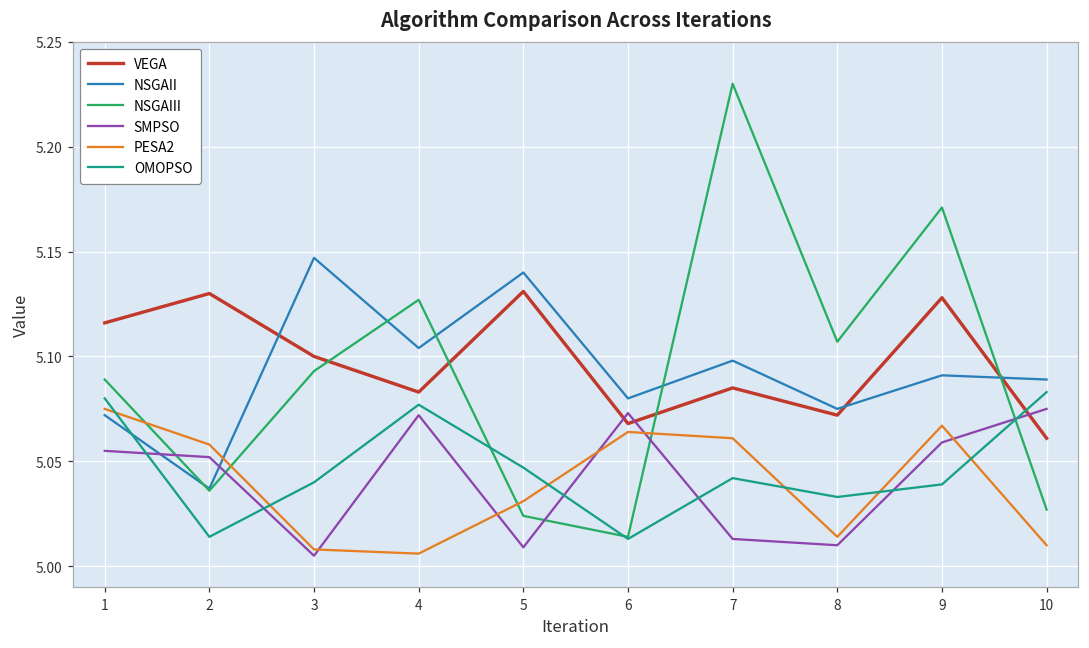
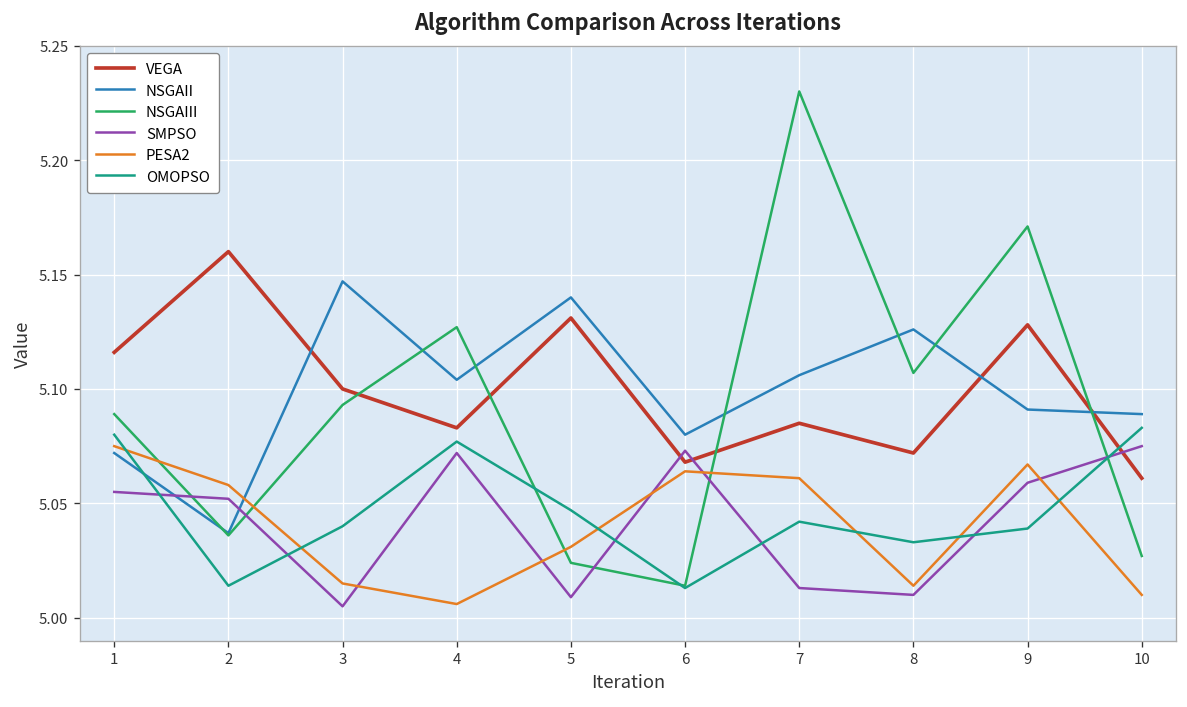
  {
    "VEGA": {
      "1": 5.116,
-     "2": 5.13,
+     "2": 5.16,
      "3": 5.10,
      "4": 5.083,
      "5": 5.13,
      "6": 5.068,
      "7": 5.085,
      "8": 5.072,
      "9": 5.128,
      "10": 5.06
    },
    "NSGAII": {
      "1": 5.072,
      "3": 5.147,
      "4": 5.104,
      "5": 5.140,
      "6": 5.080,
-     "7": 5.098,
-     "8": 5.075,
+     "7": 5.106,
+     "8": 5.126,
      "9": 5.091,
      "10": 5.089
    },
    "SMPSO": {
      "1": 5.055,
      "2": 5.052,
      "3": 5.005,
      "4": 5.072,
      "5": 5.009,
      "6": 5.073,
      "7": 5.013,
      "8": 5.010,
      "9": 5.059,
      "10": 5.075
    },
    "PESA2": {
      "1": 5.075,
      "2": 5.058,
-     "3": 5.008,
+     "3": 5.015,
      "4": 5.006,
      "5": 5.031,
      "6": 5.064,
      "7": 5.061,
      "8": 5.014,
      "9": 5.067,
      "10": 5.010
    }
  }
